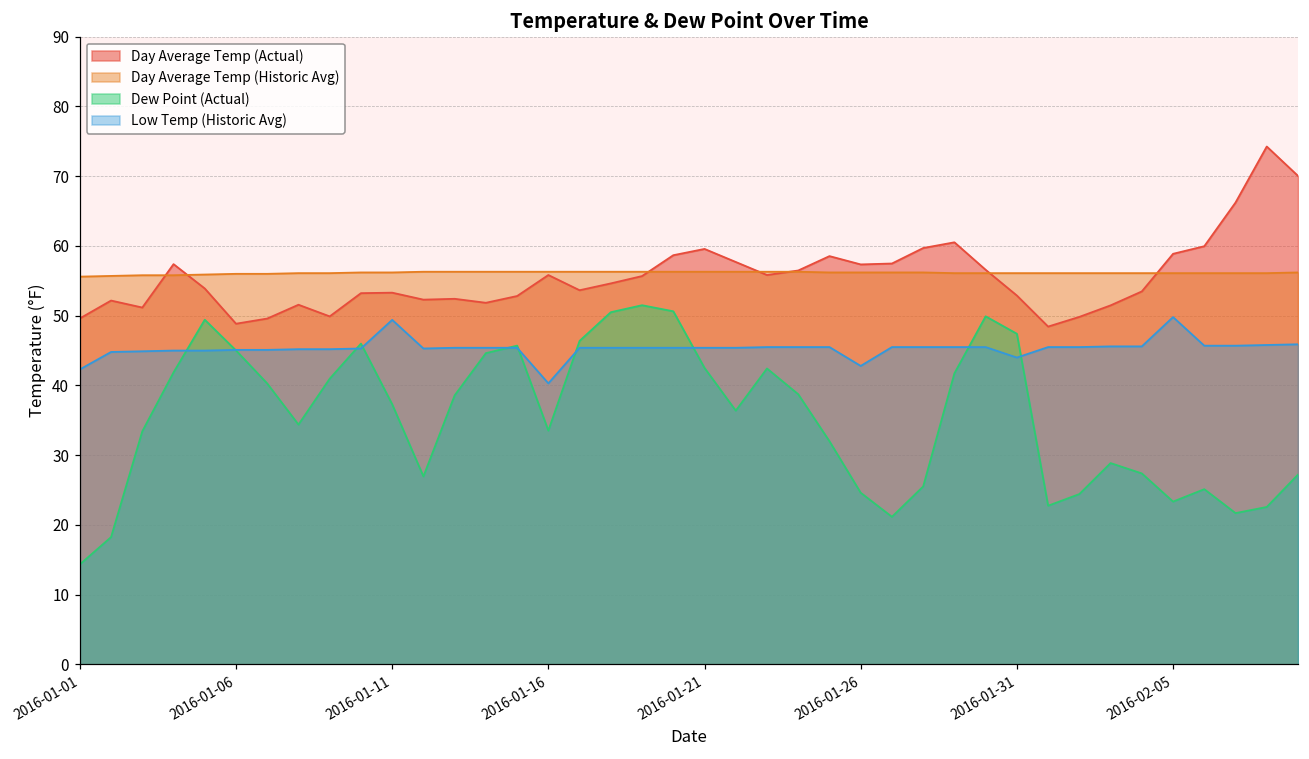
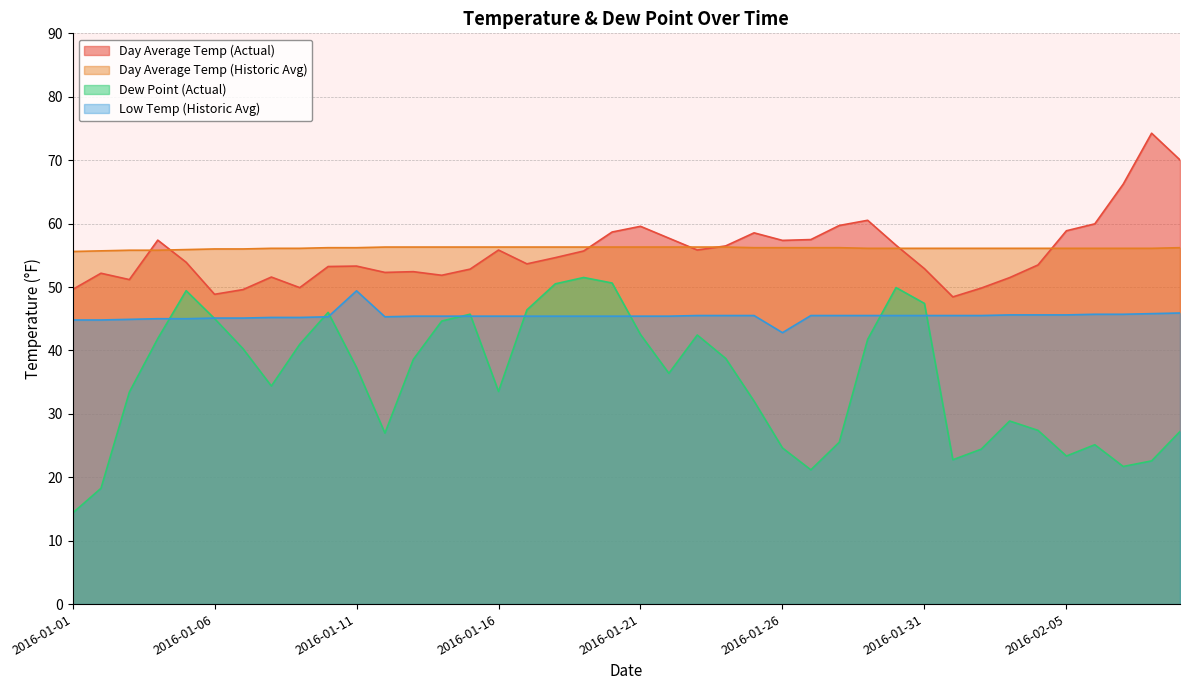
  {
    "Dew Point (Actual)": {
      "2016-01-01": 14,
      "2016-01-11": 37,
      "2016-01-16": 34,
      "2016-01-21": 43,
      "2016-01-26": 25,
      "2016-01-31": 47,
      "2016-02-05": 23
    },
    "Low Temp (Historic Avg)": {
-     "2016-01-01": 42,
+     "2016-01-01": 45,
      "2016-01-11": 49,
-     "2016-01-16": 40,
+     "2016-01-16": 45,
      "2016-01-21": 45,
      "2016-01-26": 43,
-     "2016-01-31": 44,
-     "2016-02-05": 50
+     "2016-01-31": 46,
+     "2016-02-05": 46
    }
  }
